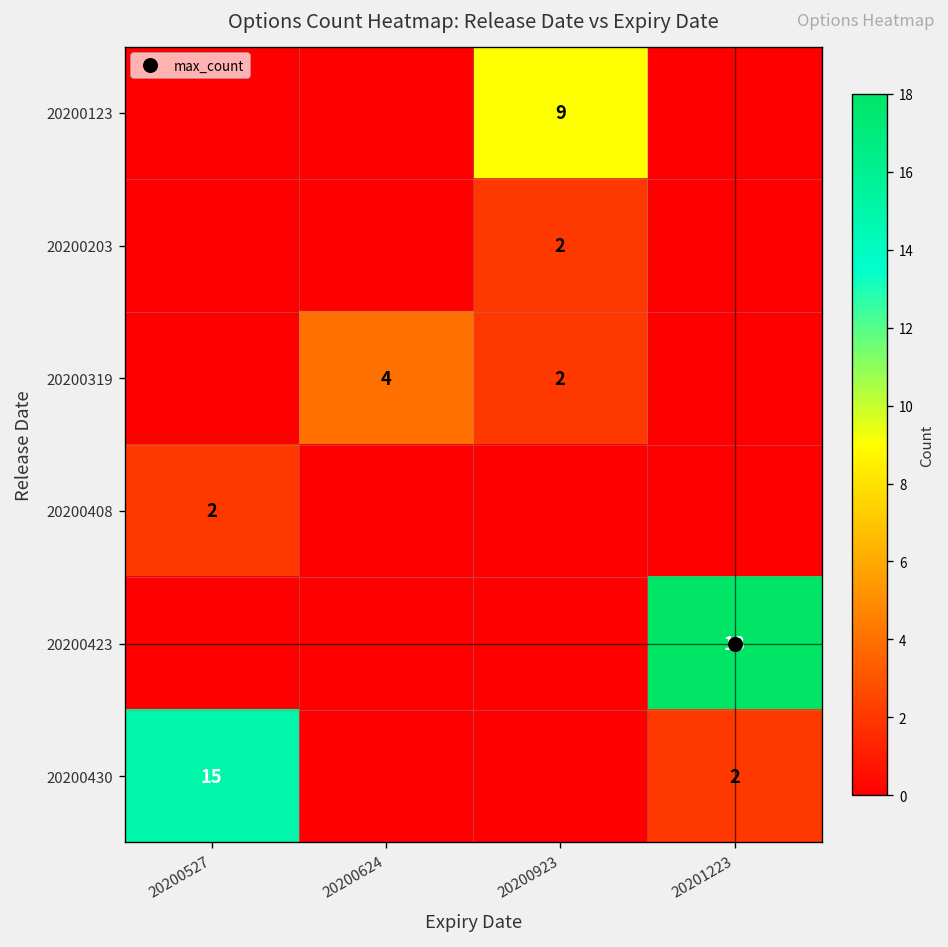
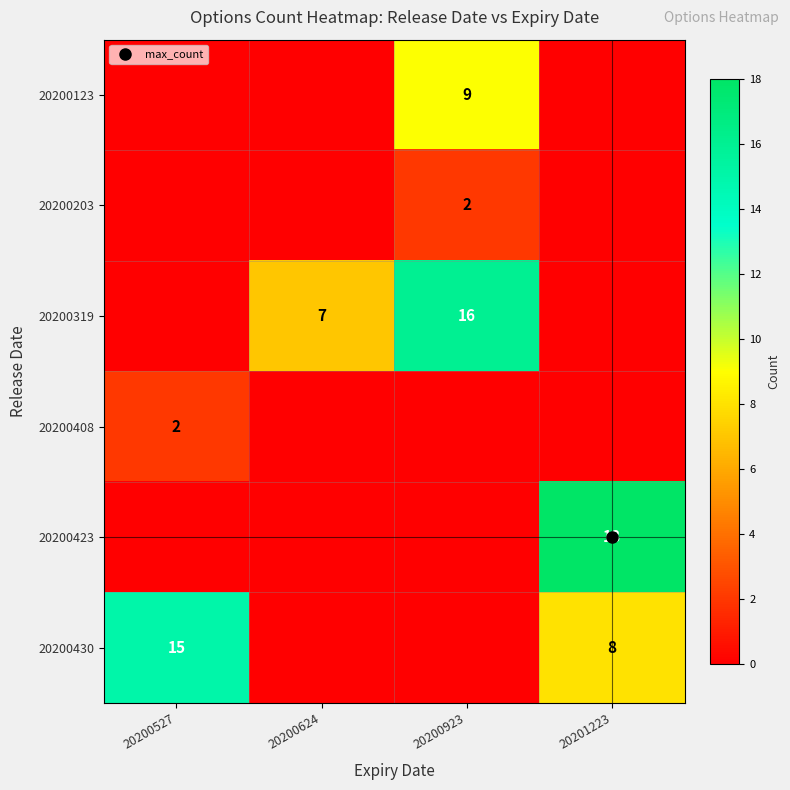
  {
    "20200123": {
      "20200923": 9
    },
    "20200203": {
      "20200923": 2
    },
    "20200319": {
-     "20200624": 4,
-     "20200923": 2
+     "20200624": 7,
+     "20200923": 16
    },
    "20200408": {
      "20200527": 2
    },
    "20200430": {
      "20200527": 15,
-     "20201223": 2
+     "20201223": 8
    }
  }
